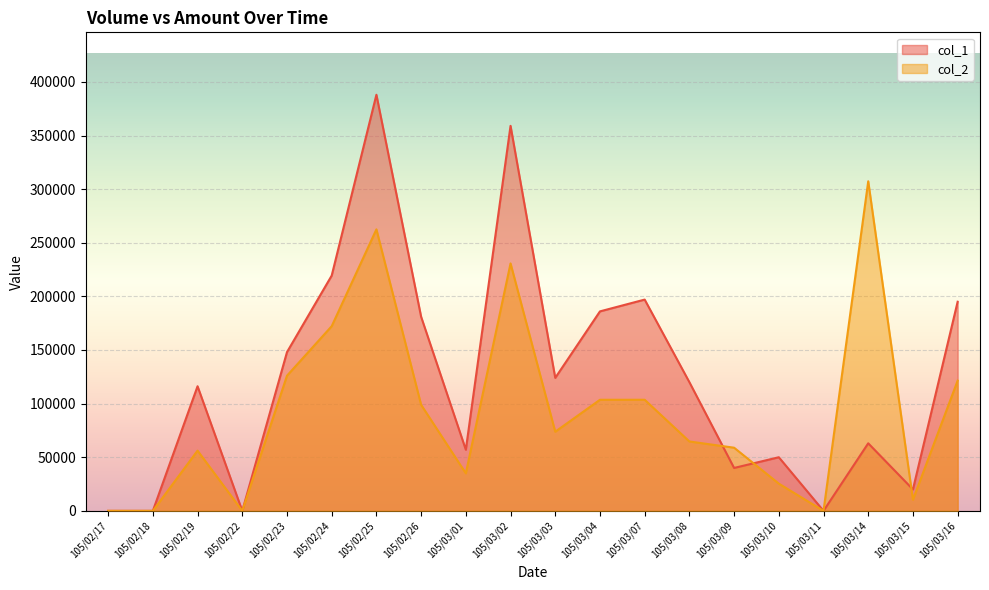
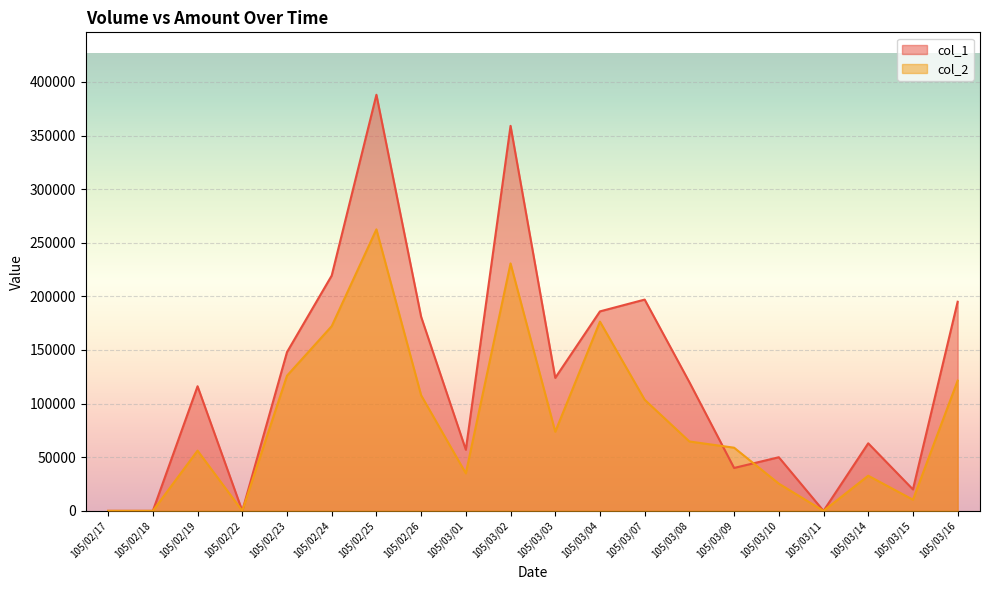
  {
    "col_1": {
      "105/02/19": 116000,
      "105/02/23": 148000,
      "105/02/24": 219000,
      "105/02/25": 388000,
      "105/02/26": 181000,
      "105/03/01": 57000,
      "105/03/02": 359000,
      "105/03/03": 124000,
      "105/03/04": 186000,
      "105/03/07": 197000,
      "105/03/08": 120000,
      "105/03/09": 40000,
      "105/03/10": 50000,
      "105/03/14": 63000,
      "105/03/15": 20000,
      "105/03/16": 195000
    },
    "col_2": {
      "105/02/19": 56000,
      "105/02/23": 126000,
      "105/02/24": 172000,
      "105/02/25": 262000,
-     "105/02/26": 99000,
+     "105/02/26": 108000,
      "105/03/01": 35000,
      "105/03/02": 231000,
      "105/03/03": 74000,
-     "105/03/04": 104000,
+     "105/03/04": 176000,
      "105/03/07": 104000,
      "105/03/08": 65000,
      "105/03/09": 59000,
      "105/03/10": 25000,
-     "105/03/14": 307000,
+     "105/03/14": 33000,
      "105/03/15": 10000,
      "105/03/16": 121000
    }
  }
